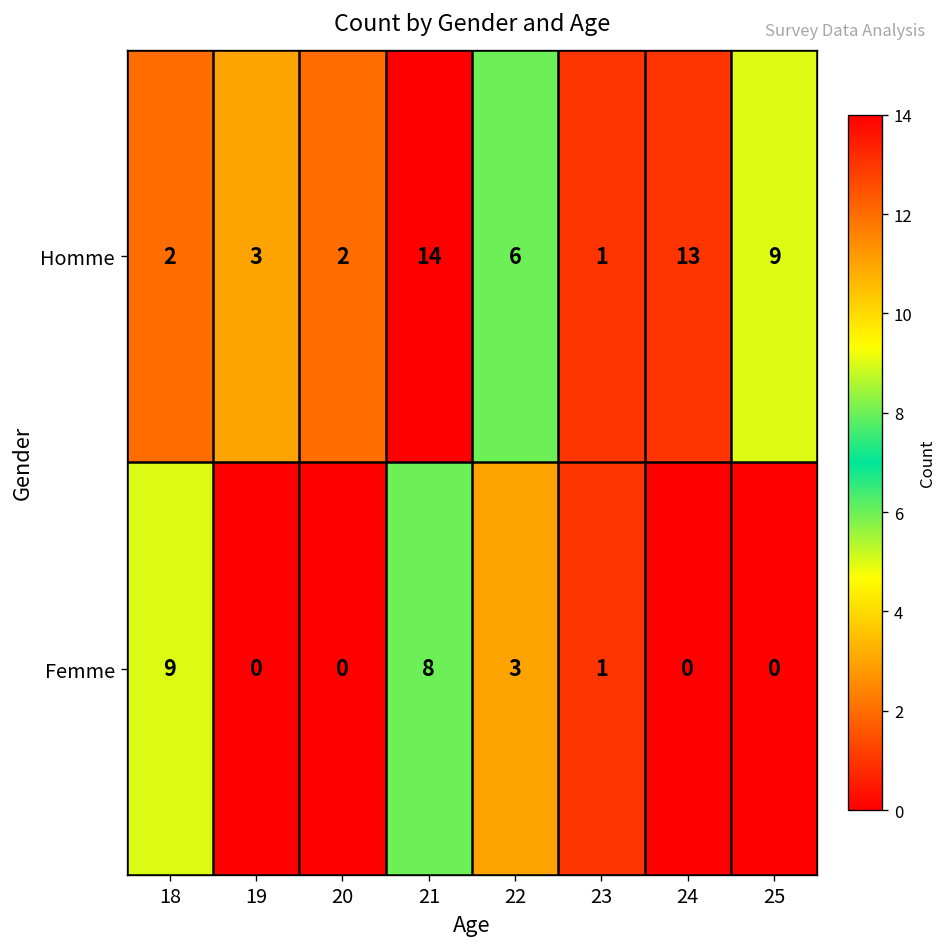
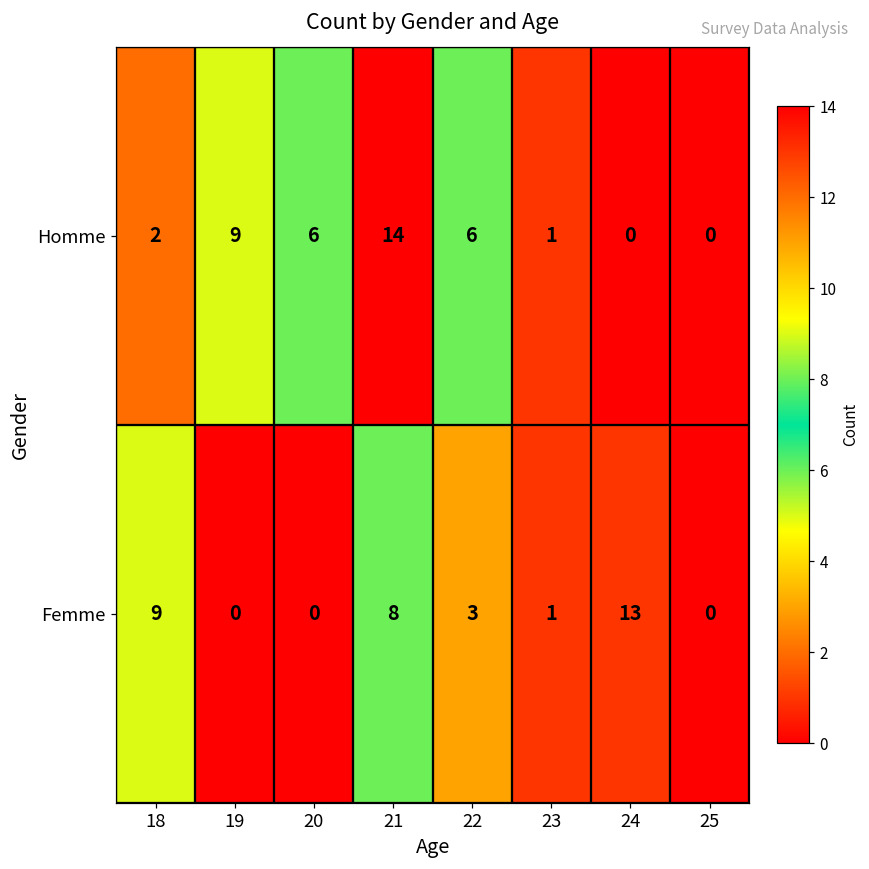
  {
    "Homme": {
      "18": 2,
-     "19": 3,
-     "20": 2,
+     "19": 9,
+     "20": 6,
      "21": 14,
      "22": 6,
      "23": 1,
-     "24": 13,
-     "25": 9
+     "24": 0,
+     "25": 0
    },
    "Femme": {
      "18": 9,
      "19": 0,
      "20": 0,
      "21": 8,
      "22": 3,
      "23": 1,
-     "24": 0,
+     "24": 13,
      "25": 0
    }
  }
